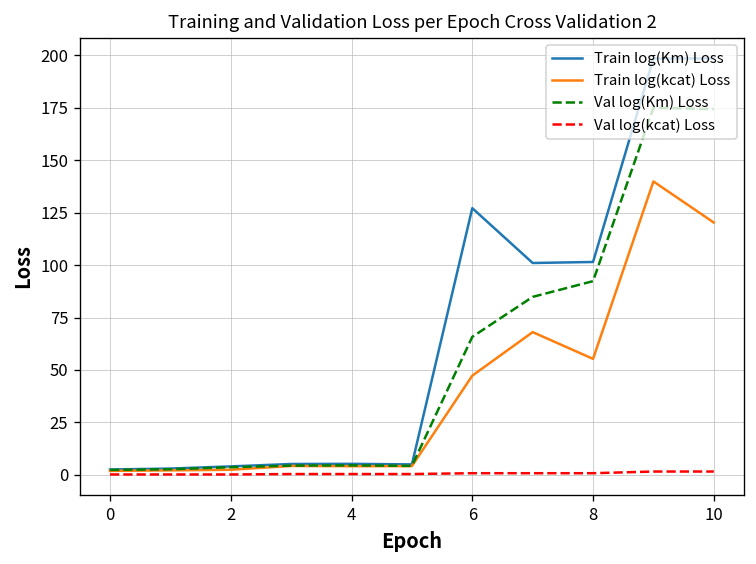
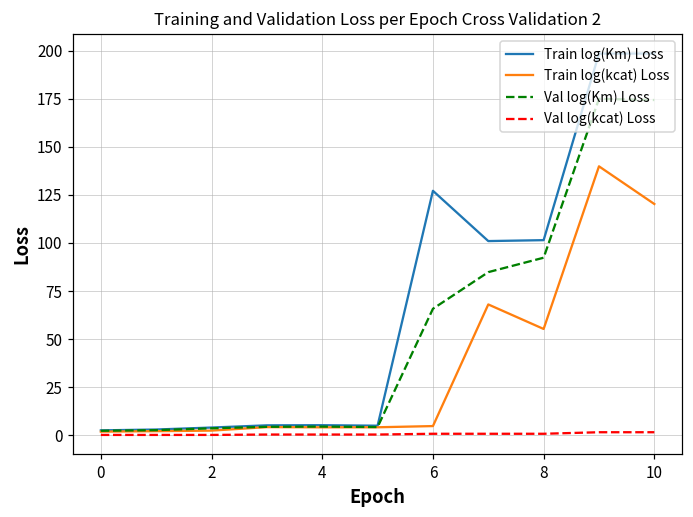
  {
    "Train log(Km) Loss": {
      "6": 127,
      "8": 101
    },
    "Train log(kcat) Loss": {
-     "6": 47,
+     "6": 5,
      "8": 55,
      "10": 120
    },
    "Val log(Km) Loss": {
      "6": 66,
      "8": 92
    },
    "Val log(kcat) Loss": {
      "0": 0,
      "2": 0,
      "4": 0,
      "6": 1,
      "8": 1,
      "10": 2
    }
  }
